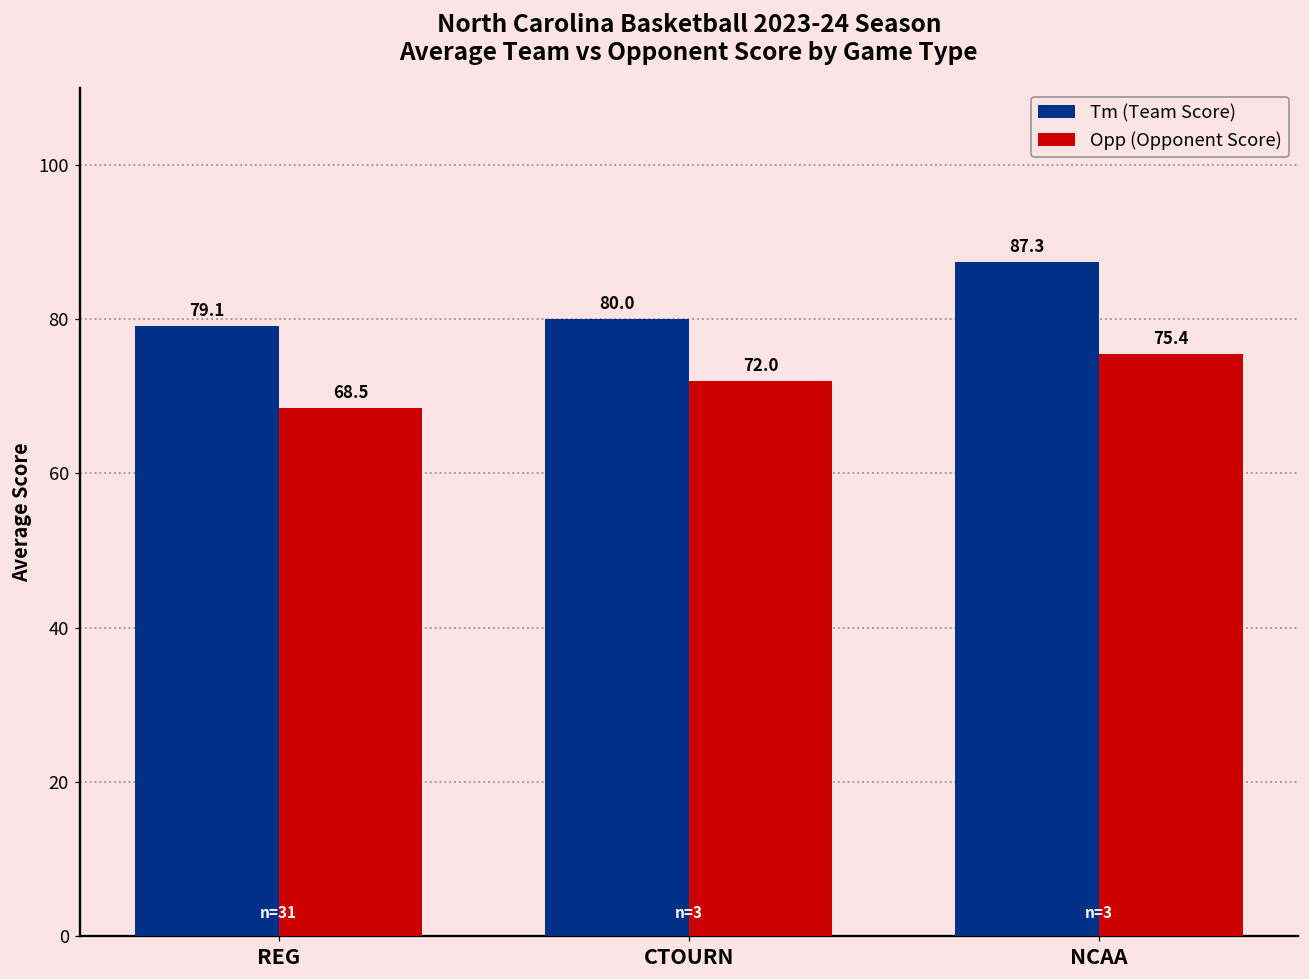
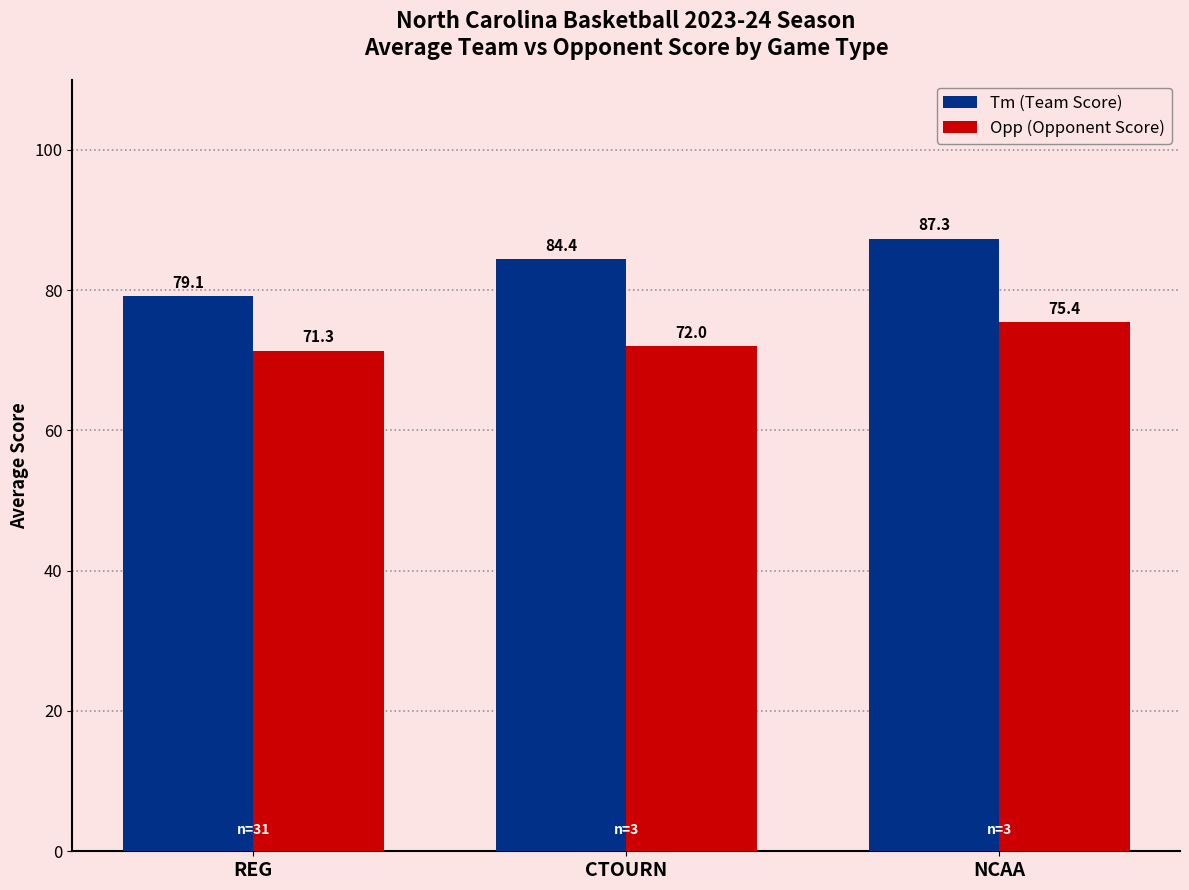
  {
    "Tm (Team Score)": {
      "REG": 79.1,
-     "CTOURN": 80.0,
+     "CTOURN": 84.4,
      "NCAA": 87.3
    },
    "Opp (Opponent Score)": {
-     "REG": 68.5,
+     "REG": 71.3,
      "CTOURN": 72.0,
      "NCAA": 75.4
    }
  }
